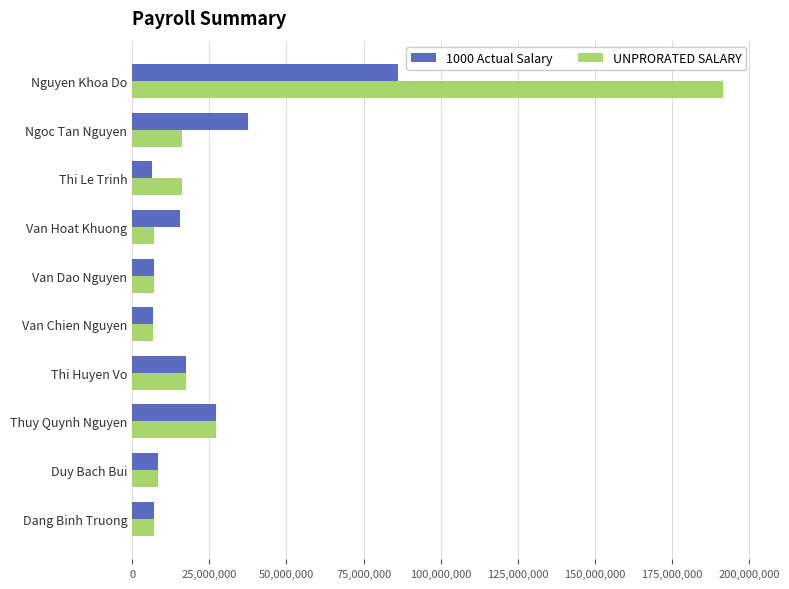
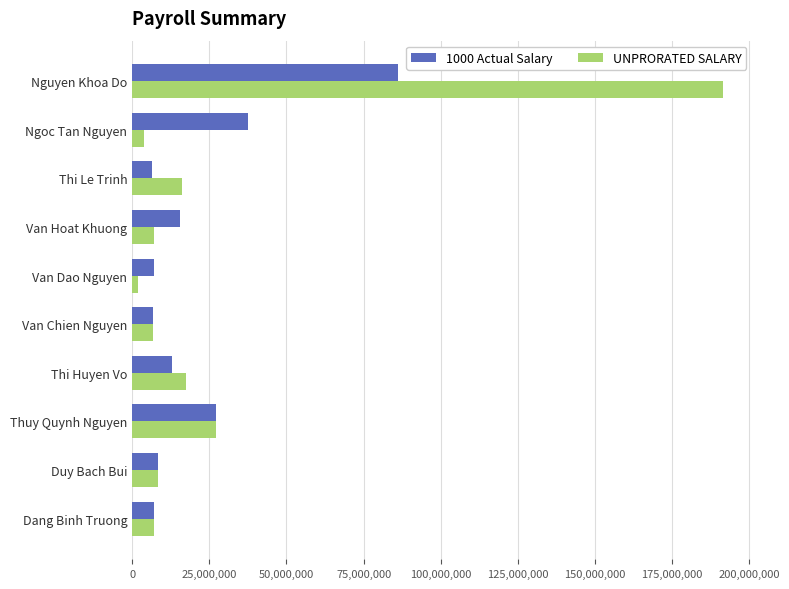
  {
    "1000 Actual Salary": {
      "Nguyen Khoa Do": "86,000,000",
      "Ngoc Tan Nguyen": "38,000,000",
      "Thi Le Trinh": "6,000,000",
      "Van Hoat Khuong": "16,000,000",
      "Van Dao Nguyen": "7,000,000",
      "Van Chien Nguyen": "7,000,000",
-     "Thi Huyen Vo": "17,000,000",
+     "Thi Huyen Vo": "13,000,000",
      "Thuy Quynh Nguyen": "27,000,000",
      "Duy Bach Bui": "8,000,000",
      "Dang Binh Truong": "7,000,000"
    },
    "UNPRORATED SALARY": {
      "Nguyen Khoa Do": "192,000,000",
-     "Ngoc Tan Nguyen": "16,000,000",
+     "Ngoc Tan Nguyen": "4,000,000",
      "Thi Le Trinh": "16,000,000",
      "Van Hoat Khuong": "7,000,000",
-     "Van Dao Nguyen": "7,000,000",
+     "Van Dao Nguyen": "2,000,000",
      "Van Chien Nguyen": "7,000,000",
      "Thi Huyen Vo": "17,000,000",
      "Thuy Quynh Nguyen": "27,000,000",
      "Duy Bach Bui": "8,000,000",
      "Dang Binh Truong": "7,000,000"
    }
  }
